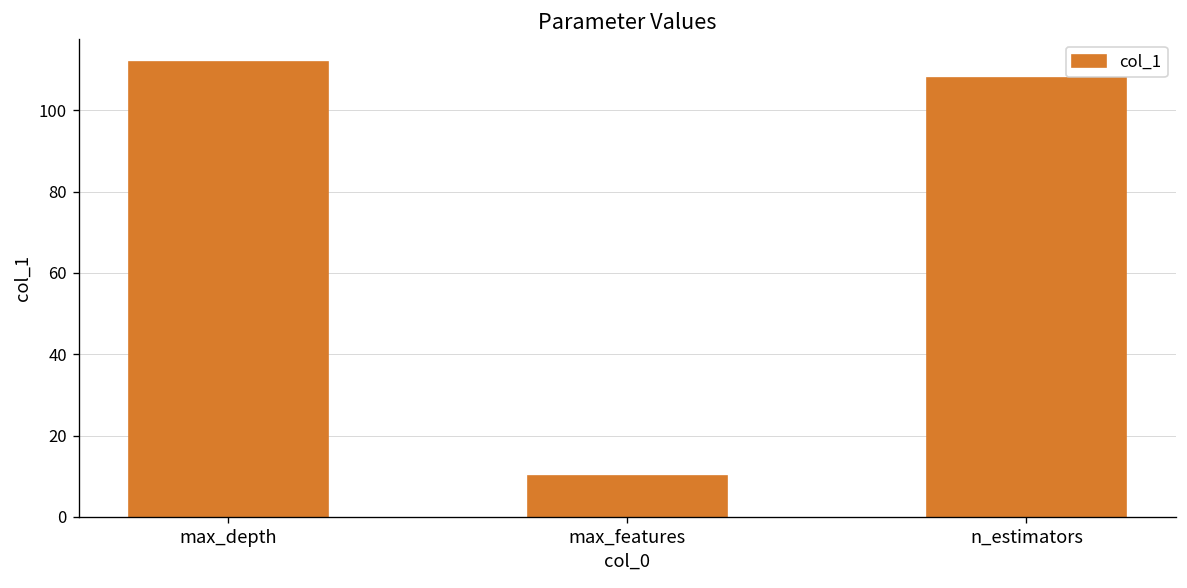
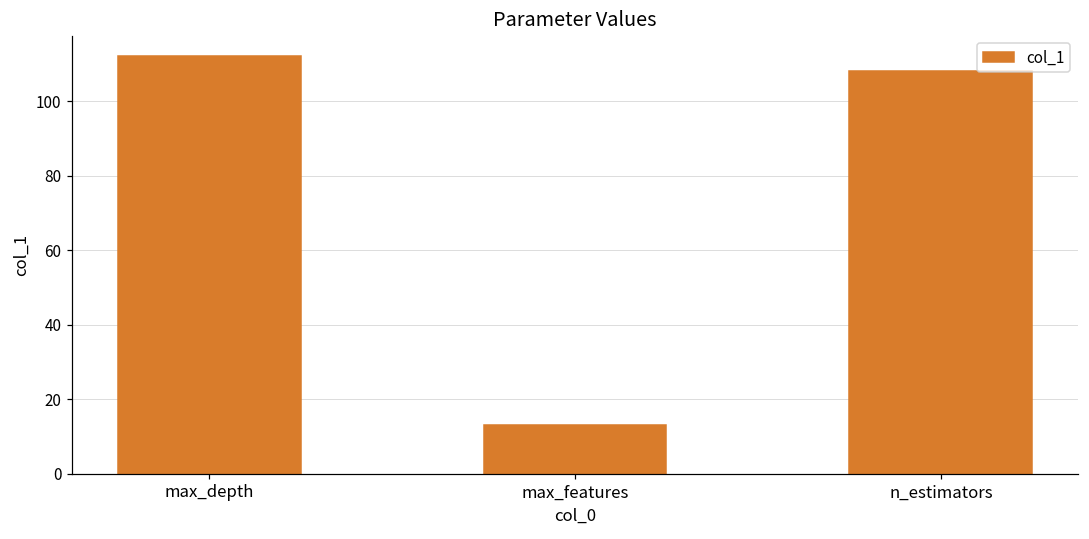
  {
    "max_depth": 112,
-   "max_features": 10,
+   "max_features": 13,
    "n_estimators": 108
  }
